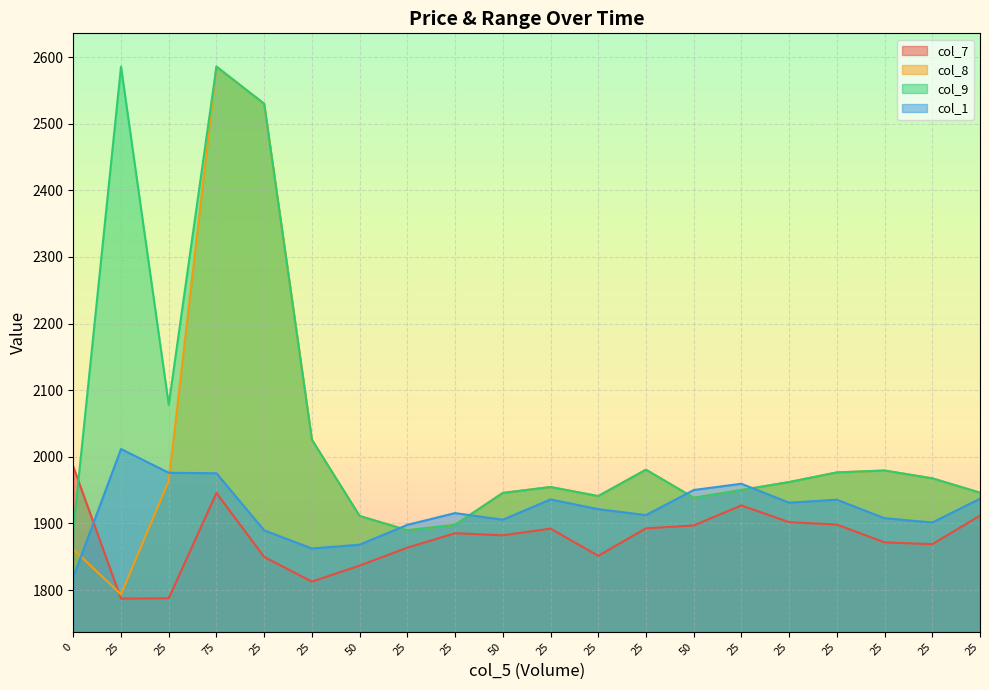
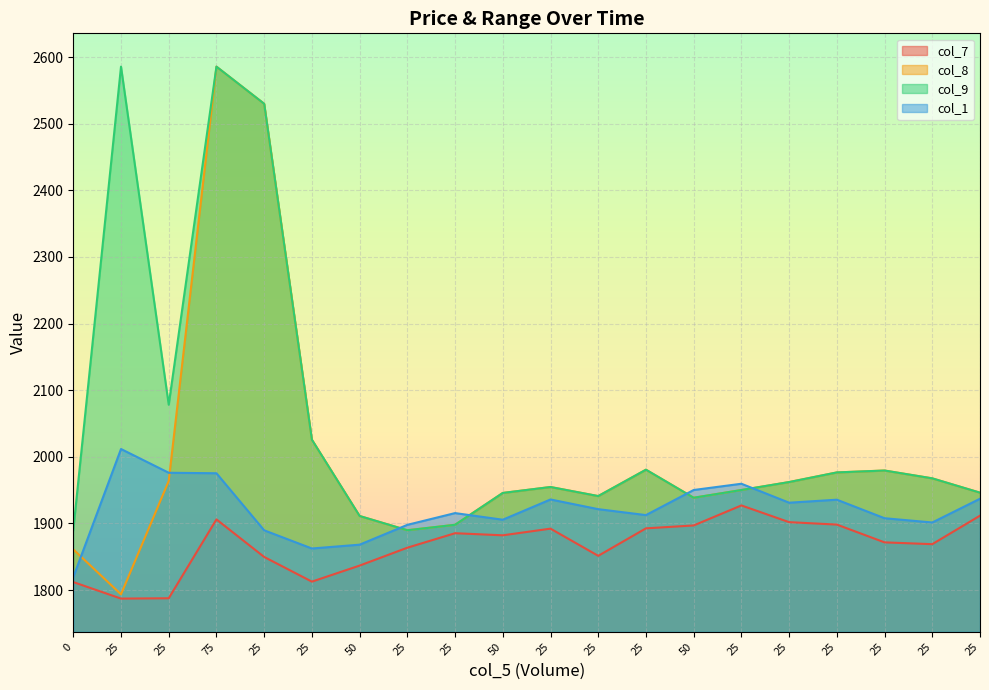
  {
    "col_7": {
-     "0": 1990,
-     "75": 1950
+     "0": 1810,
+     "75": 1910
    },
    "col_8": {
      "0": 1860
    },
    "col_9": {
      "0": 1890
    },
    "col_1": {
      "0": 1820,
      "75": 1980
    }
  }
